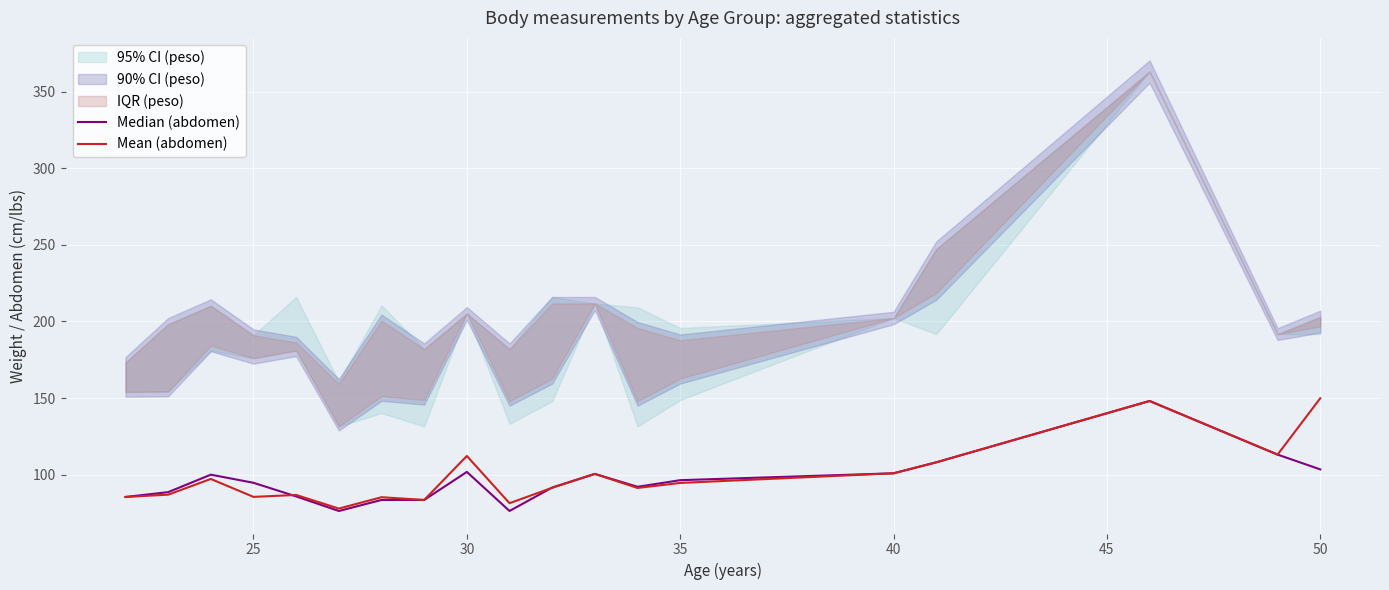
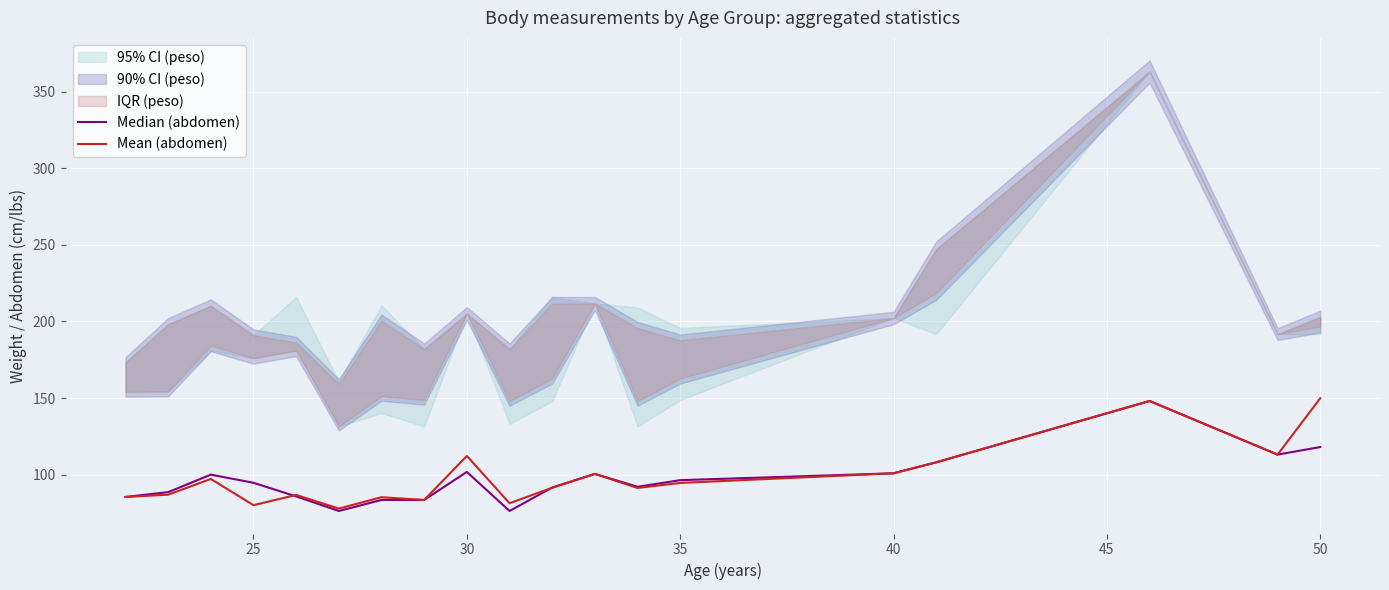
  {
    "Median (abdomen)": {
      "25": 95,
      "30": 102,
      "35": 96,
-     "50": 103
+     "50": 118
    },
    "Mean (abdomen)": {
-     "25": 86,
+     "25": 80,
      "30": 112,
      "35": 95,
      "50": 150
    }
  }
